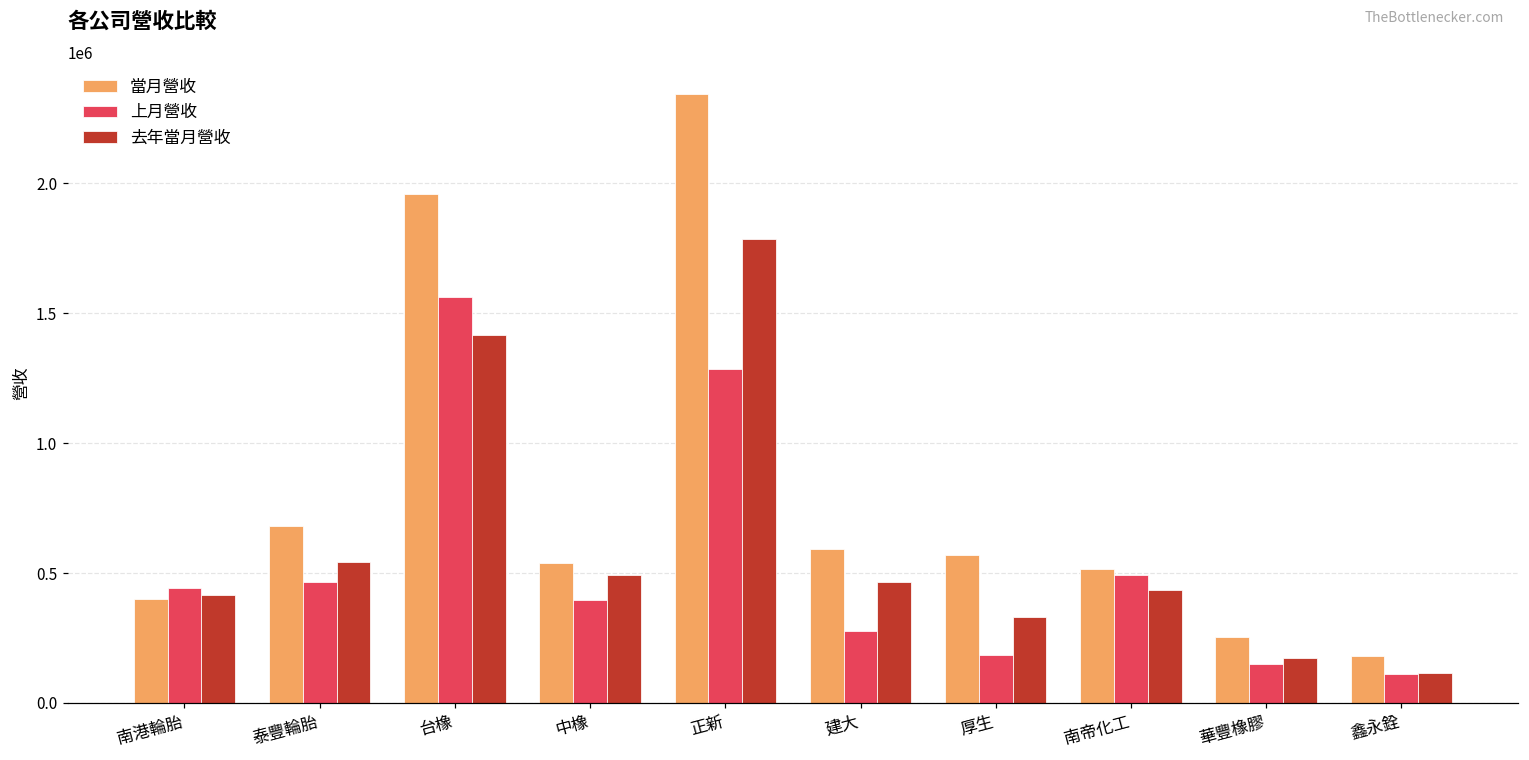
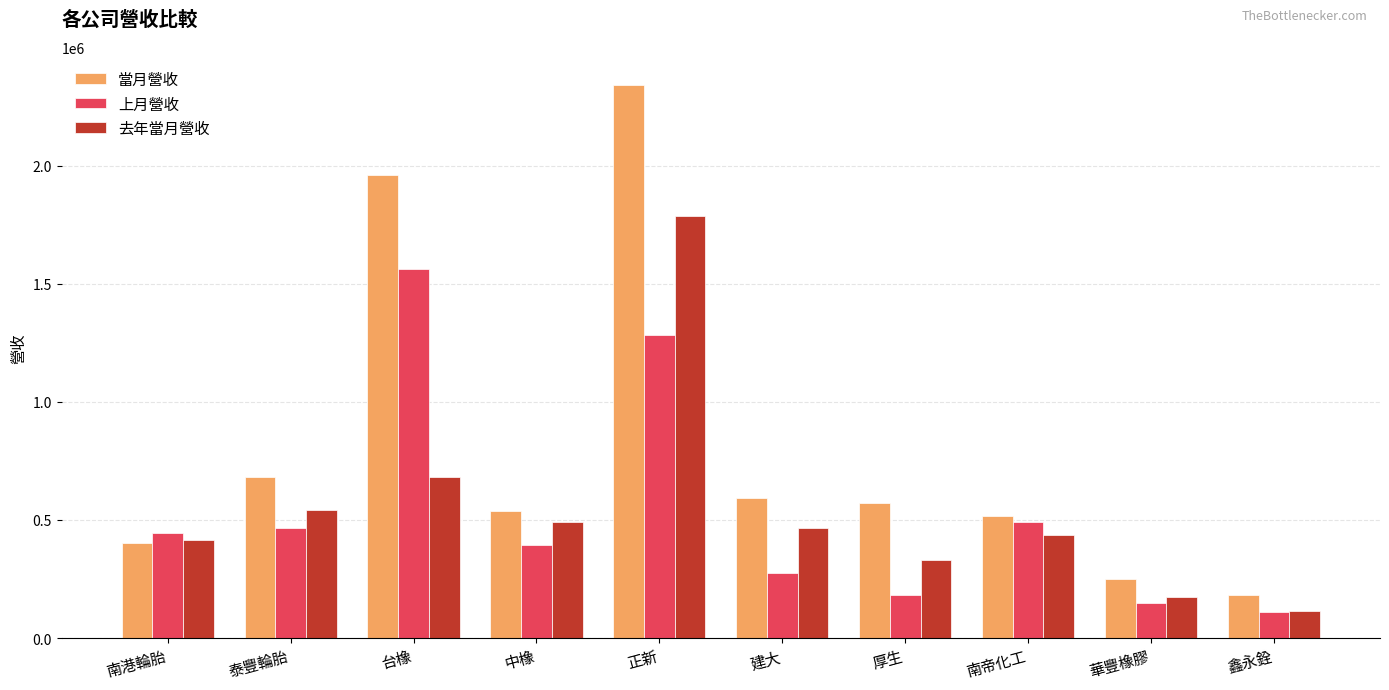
  {
    "當月營收": {
      "南港輪胎": 400000,
      "泰豐輪胎": 680000,
      "台橡": 1960000,
      "中橡": 540000,
      "正新": 2340000,
      "建大": 590000,
      "厚生": 570000,
      "南帝化工": 510000,
      "華豐橡膠": 250000,
      "鑫永銓": 180000
    },
    "上月營收": {
      "南港輪胎": 440000,
      "泰豐輪胎": 470000,
      "台橡": 1560000,
      "中橡": 390000,
      "正新": 1280000,
      "建大": 280000,
      "厚生": 180000,
      "南帝化工": 490000,
      "華豐橡膠": 150000,
      "鑫永銓": 110000
    },
    "去年當月營收": {
      "南港輪胎": 420000,
      "泰豐輪胎": 540000,
-     "台橡": 1420000,
+     "台橡": 680000,
      "中橡": 490000,
      "正新": 1790000,
      "建大": 470000,
      "厚生": 330000,
      "南帝化工": 430000,
      "華豐橡膠": 170000,
      "鑫永銓": 120000
    }
  }
